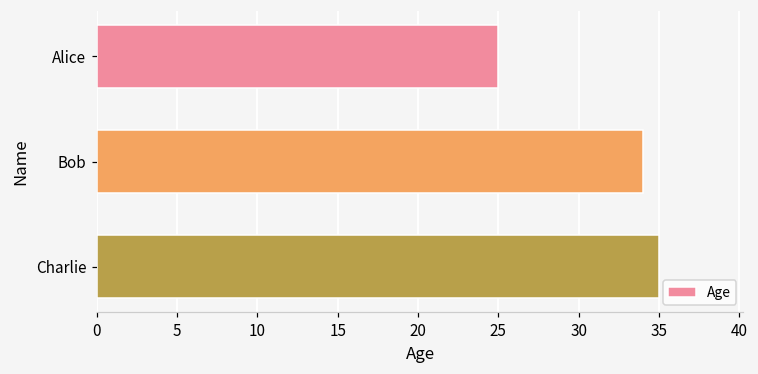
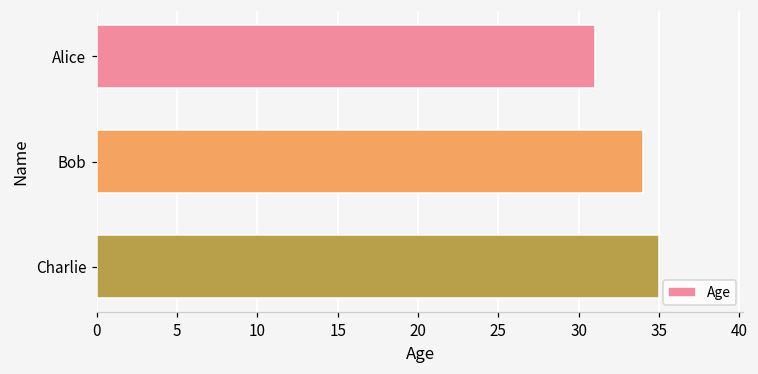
  {
-   "Alice": 25,
+   "Alice": 31,
    "Bob": 34,
    "Charlie": 35
  }
